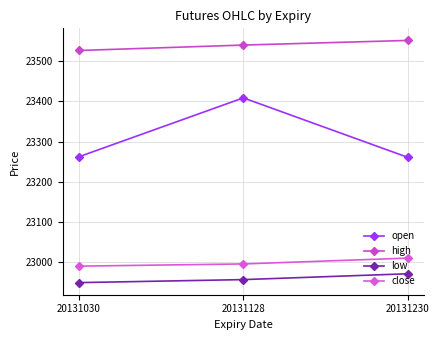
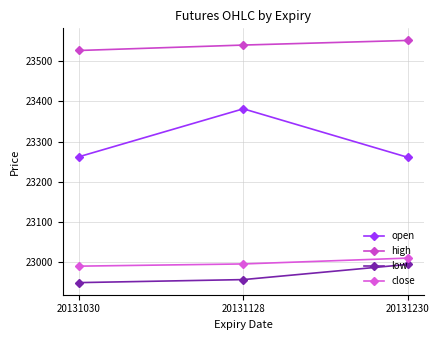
  {
    "open": {
      "20131030": 23260,
-     "20131128": 23410,
+     "20131128": 23380,
      "20131230": 23260
    },
    "low": {
      "20131030": 22950,
      "20131128": 22960,
-     "20131230": 22970
+     "20131230": 22990
    }
  }
